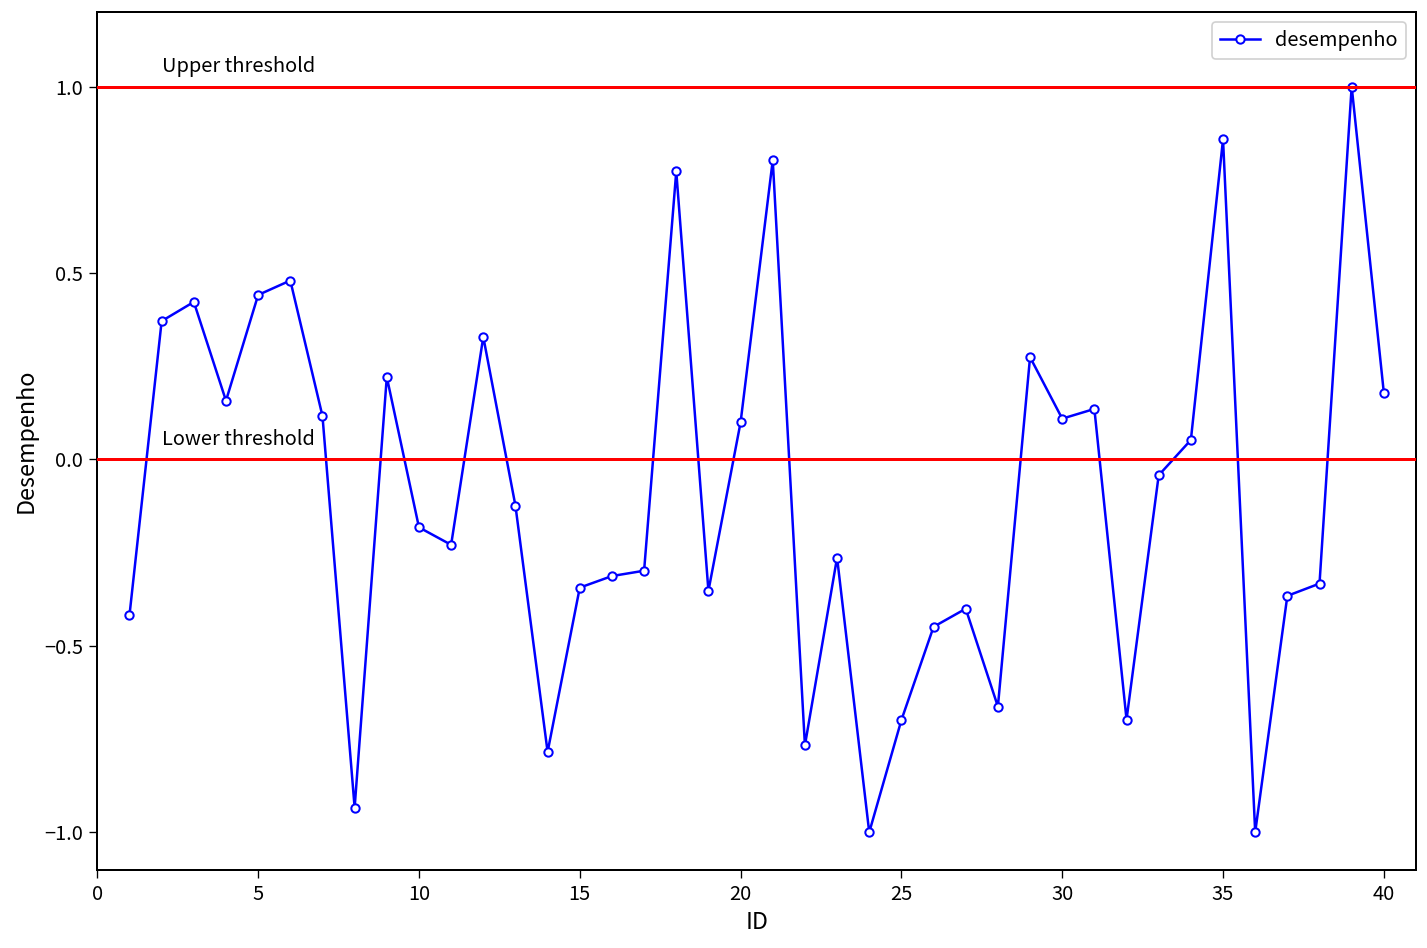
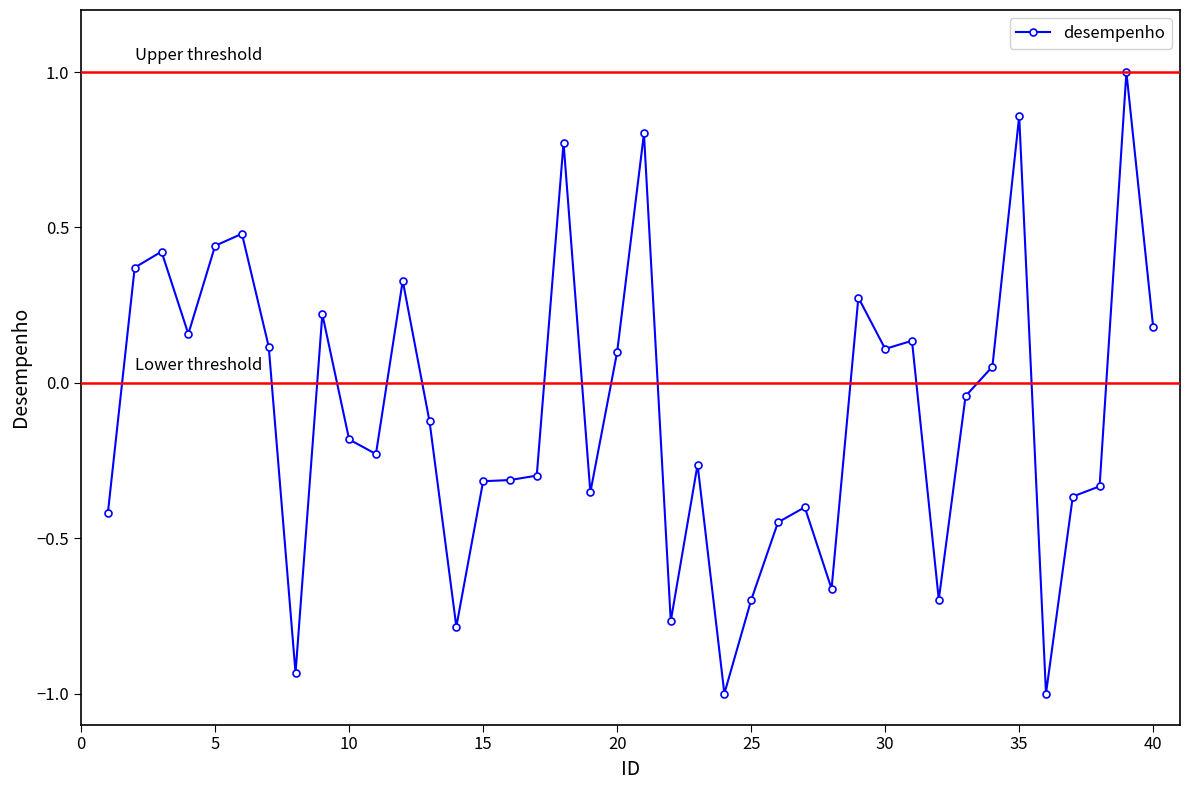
  {
    "5": 0.44,
    "10": -0.18,
-   "15": -0.34,
+   "15": -0.32,
    "20": 0.10,
    "25": -0.70,
    "30": 0.11,
    "35": 0.86,
    "40": 0.18
  }
